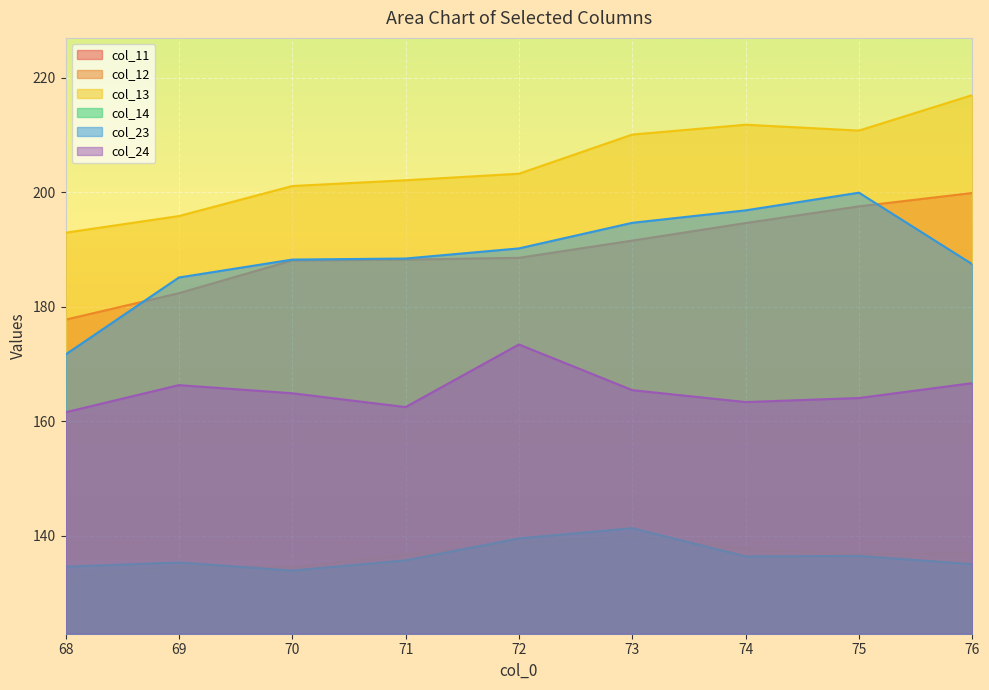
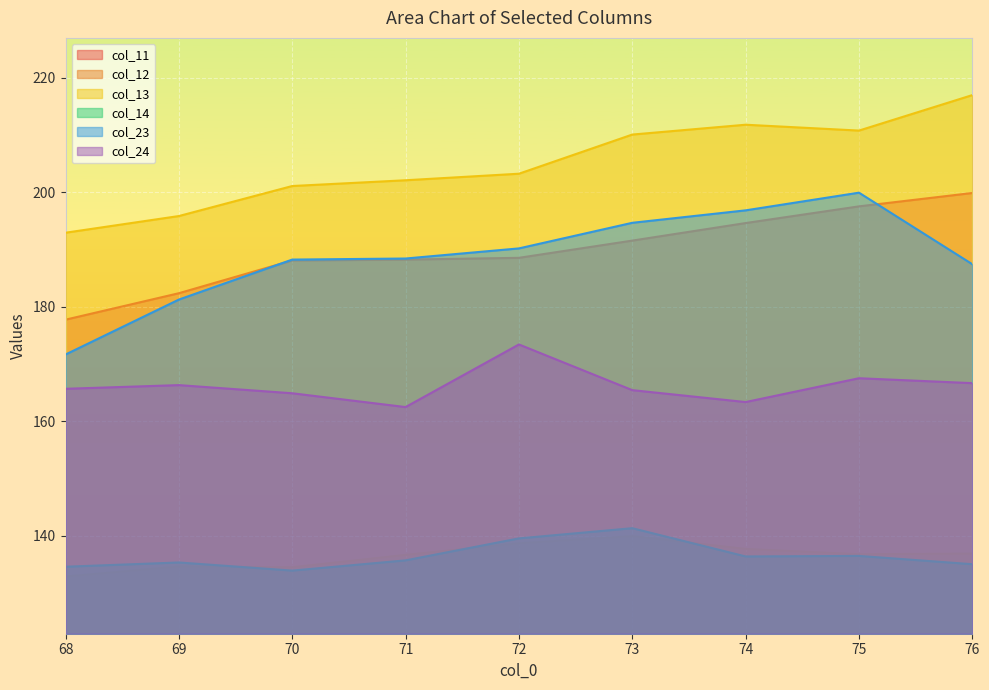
  {
    "col_14": {
      "68": 135,
      "69": 135,
      "70": 134,
      "71": 136,
      "72": 140,
      "73": 141,
      "74": 136,
      "76": 135
    },
    "col_23": {
      "68": 172,
-     "69": 185,
+     "69": 181,
      "72": 190,
      "73": 195,
      "74": 197,
      "75": 200,
      "76": 187
    },
    "col_24": {
-     "68": 162,
+     "68": 166,
      "69": 166,
      "70": 165,
      "71": 162,
      "72": 173,
      "73": 165,
      "74": 163,
-     "75": 164,
+     "75": 167,
      "76": 167
    }
  }
